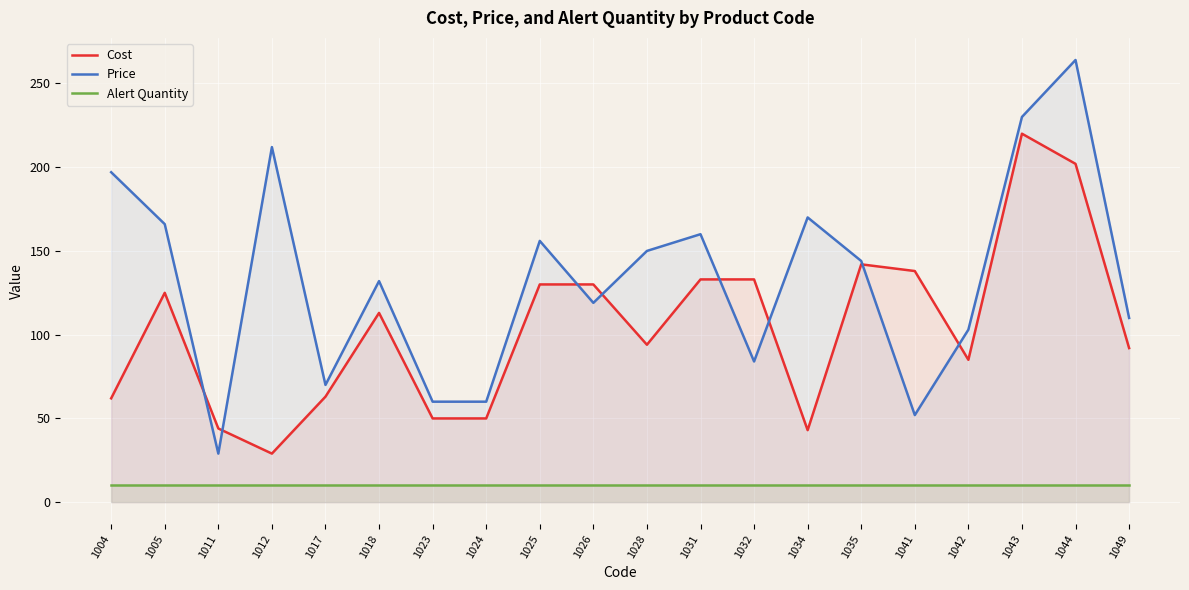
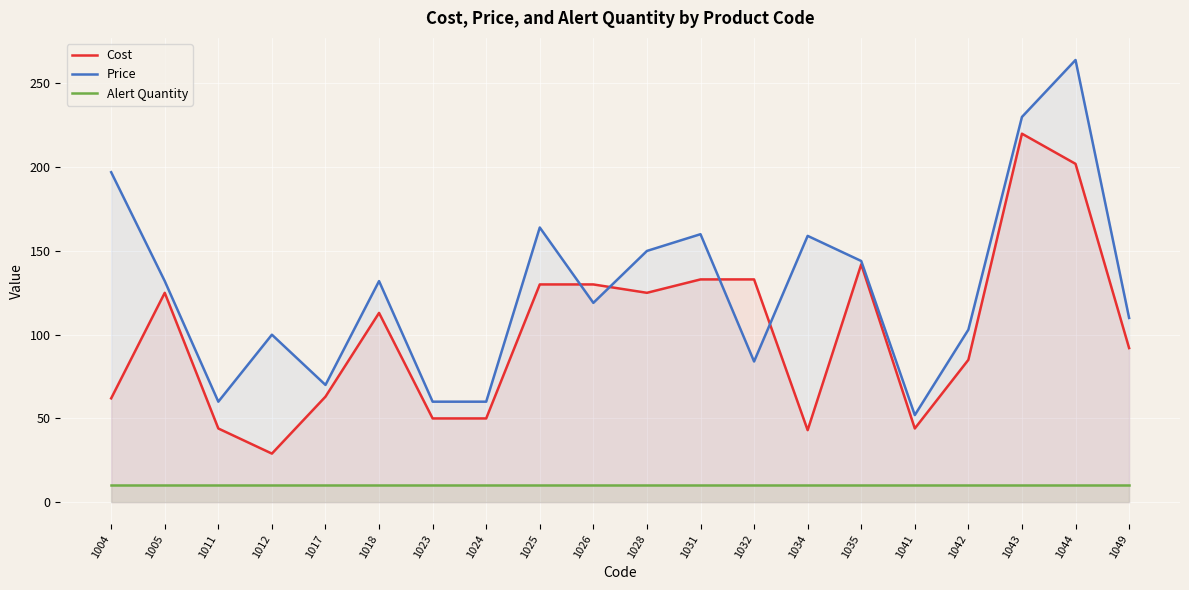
  {
    "Cost": {
      "1004": 62,
      "1005": 125,
      "1011": 44,
      "1012": 29,
      "1017": 63,
      "1018": 113,
      "1023": 50,
      "1024": 50,
      "1025": 130,
      "1026": 130,
-     "1028": 94,
+     "1028": 125,
      "1031": 133,
      "1032": 133,
      "1034": 43,
      "1035": 142,
-     "1041": 138,
+     "1041": 44,
      "1042": 85,
      "1043": 220,
      "1044": 202,
      "1049": 92
    },
    "Price": {
      "1004": 197,
-     "1005": 166,
-     "1011": 29,
-     "1012": 212,
+     "1005": 132,
+     "1011": 60,
+     "1012": 100,
      "1017": 70,
      "1018": 132,
      "1023": 60,
      "1024": 60,
-     "1025": 156,
+     "1025": 164,
      "1026": 119,
      "1028": 150,
      "1031": 160,
      "1032": 84,
-     "1034": 170,
+     "1034": 159,
      "1035": 144,
      "1041": 52,
      "1042": 103,
      "1043": 230,
      "1044": 264,
      "1049": 110
    },
    "Alert Quantity": {
      "1004": 10,
      "1005": 10,
      "1011": 10,
      "1012": 10,
      "1017": 10,
      "1018": 10,
      "1023": 10,
      "1024": 10,
      "1025": 10,
      "1026": 10,
      "1028": 10,
      "1031": 10,
      "1032": 10,
      "1034": 10,
      "1035": 10,
      "1041": 10,
      "1042": 10,
      "1043": 10,
      "1044": 10,
      "1049": 10
    }
  }
